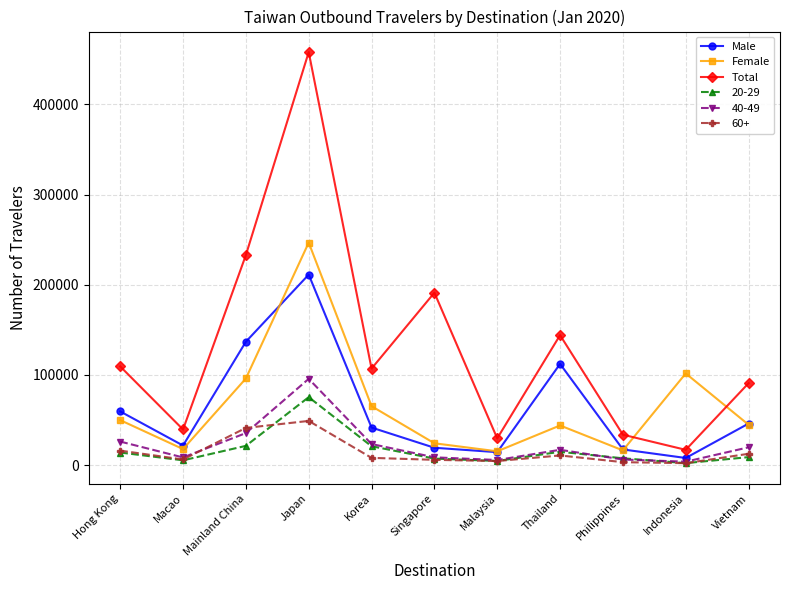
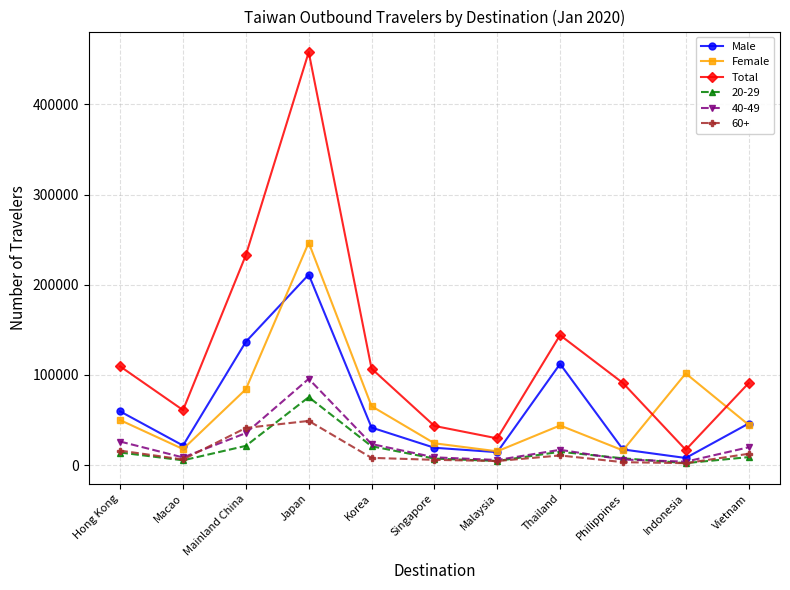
  {
    "Male": {
      "Hong Kong": 60000,
      "Macao": 20000,
      "Mainland China": 140000,
      "Japan": 210000,
      "Korea": 40000,
      "Singapore": 20000,
      "Thailand": 110000,
      "Indonesia": 10000
    },
    "Female": {
      "Hong Kong": 50000,
      "Macao": 20000,
-     "Mainland China": 100000,
+     "Mainland China": 80000,
      "Japan": 250000,
      "Korea": 70000,
      "Singapore": 20000,
      "Thailand": 40000,
      "Indonesia": 100000
    },
    "Total": {
      "Hong Kong": 110000,
-     "Macao": 40000,
+     "Macao": 60000,
      "Mainland China": 230000,
      "Japan": 460000,
      "Korea": 110000,
-     "Singapore": 190000,
+     "Singapore": 40000,
      "Malaysia": 30000,
      "Thailand": 140000,
-     "Philippines": 30000,
+     "Philippines": 90000,
      "Indonesia": 20000,
      "Vietnam": 90000
    },
    "20-29": {
      "Mainland China": 20000,
      "Japan": 80000,
      "Vietnam": 10000
    },
    "40-49": {
      "Hong Kong": 30000,
      "Mainland China": 40000,
      "Japan": 100000,
      "Vietnam": 20000
    },
    "60+": {
      "Mainland China": 40000,
      "Japan": 50000,
      "Korea": 10000,
      "Thailand": 10000,
      "Philippines": 0,
      "Vietnam": 10000
    }
  }
